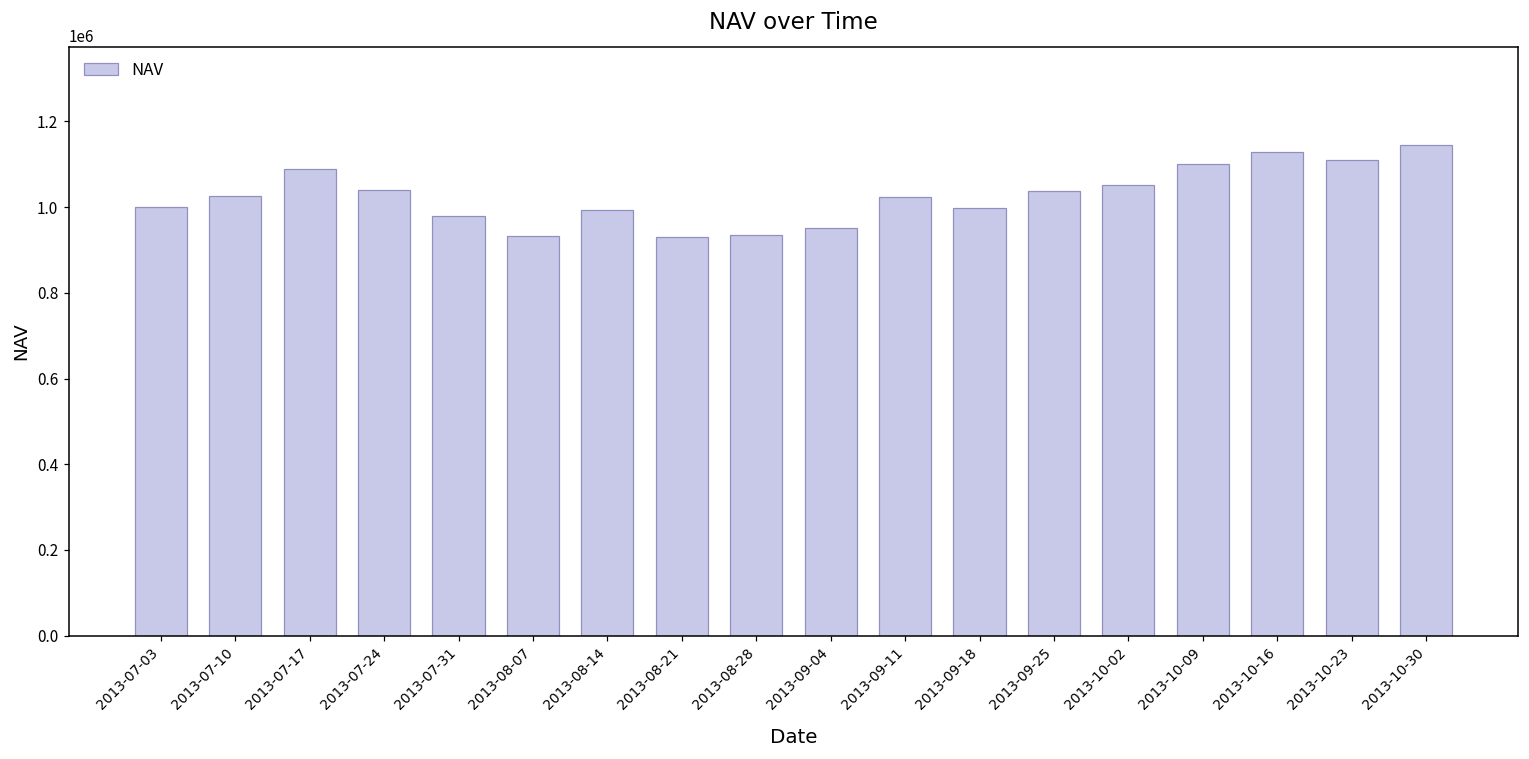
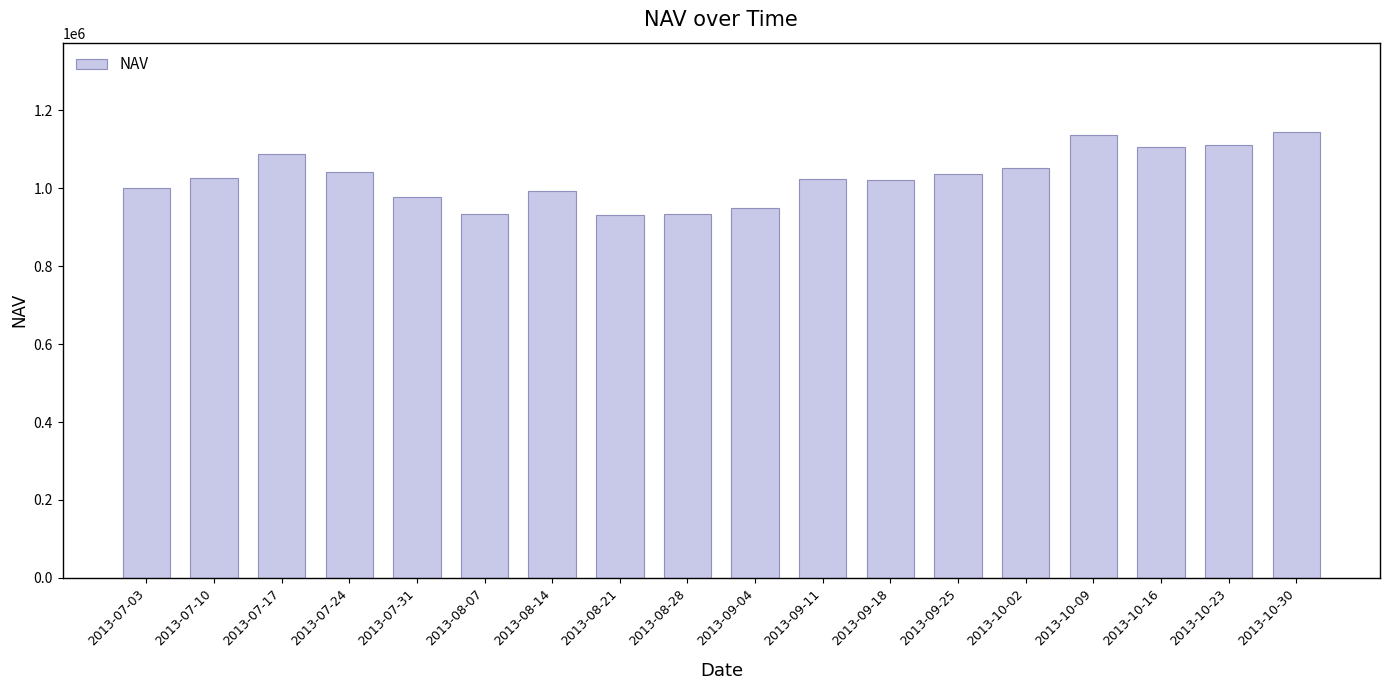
  {
    "2013-07-03": 1000000,
    "2013-07-10": 1030000,
    "2013-07-17": 1090000,
    "2013-07-24": 1040000,
    "2013-07-31": 980000,
    "2013-08-07": 930000,
    "2013-08-14": 990000,
    "2013-08-21": 930000,
    "2013-08-28": 930000,
    "2013-09-04": 950000,
    "2013-09-11": 1020000,
-   "2013-09-18": 1000000,
+   "2013-09-18": 1020000,
    "2013-09-25": 1040000,
    "2013-10-02": 1050000,
-   "2013-10-09": 1100000,
-   "2013-10-16": 1130000,
+   "2013-10-09": 1140000,
+   "2013-10-16": 1110000,
    "2013-10-23": 1110000,
    "2013-10-30": 1140000
  }
